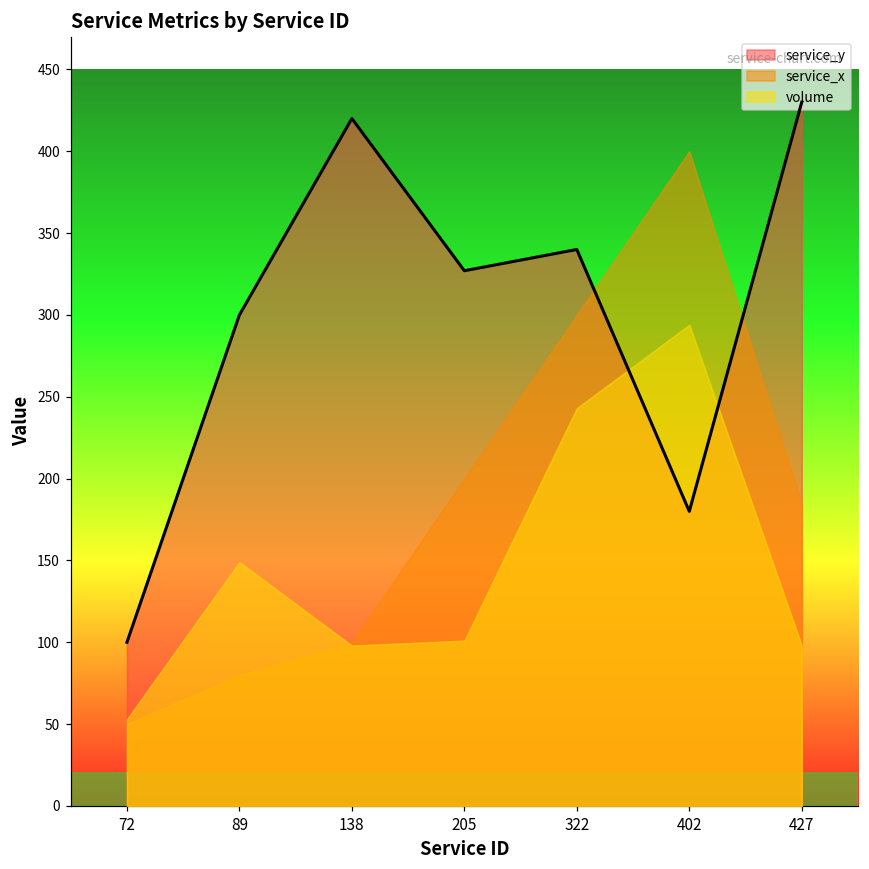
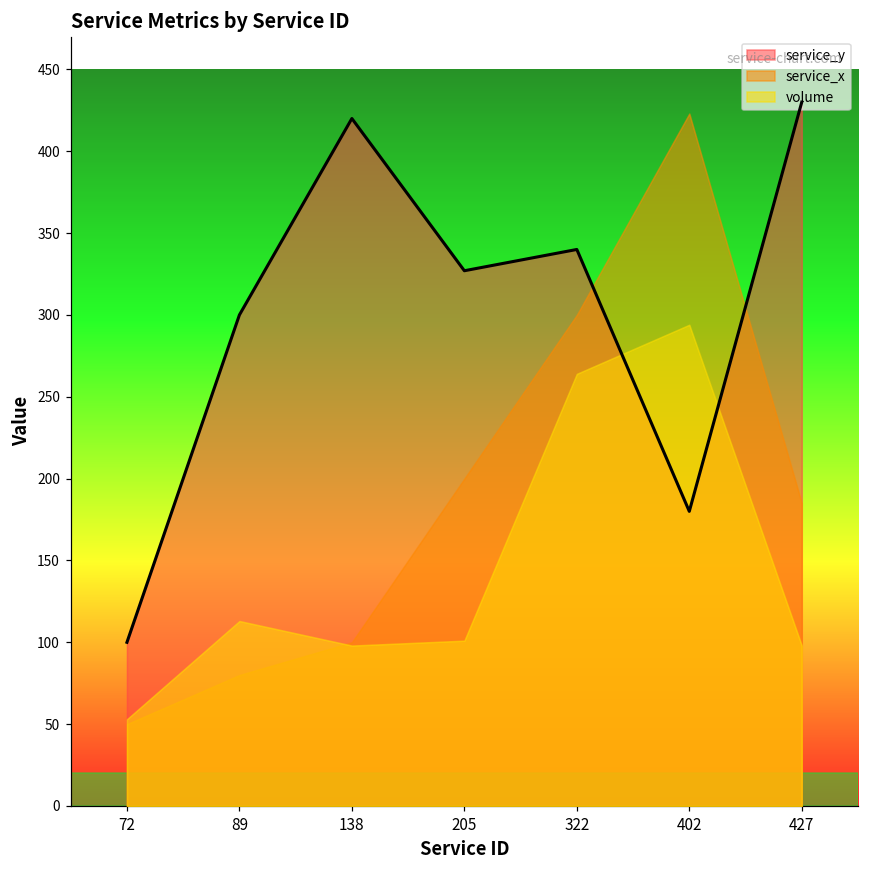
  {
    "service_y": {
      "72": 100,
      "89": 300,
      "138": 420,
      "205": 327,
      "322": 340,
      "402": 180
    },
    "service_x": {
      "72": 50,
      "89": 80,
      "138": 100,
      "205": 200,
      "322": 300,
-     "402": 400,
+     "402": 423,
      "427": 185
    },
    "volume": {
      "72": 53,
-     "89": 149,
+     "89": 113,
      "138": 98,
      "205": 101,
-     "322": 243,
+     "322": 264,
      "402": 294,
      "427": 98
    }
  }
